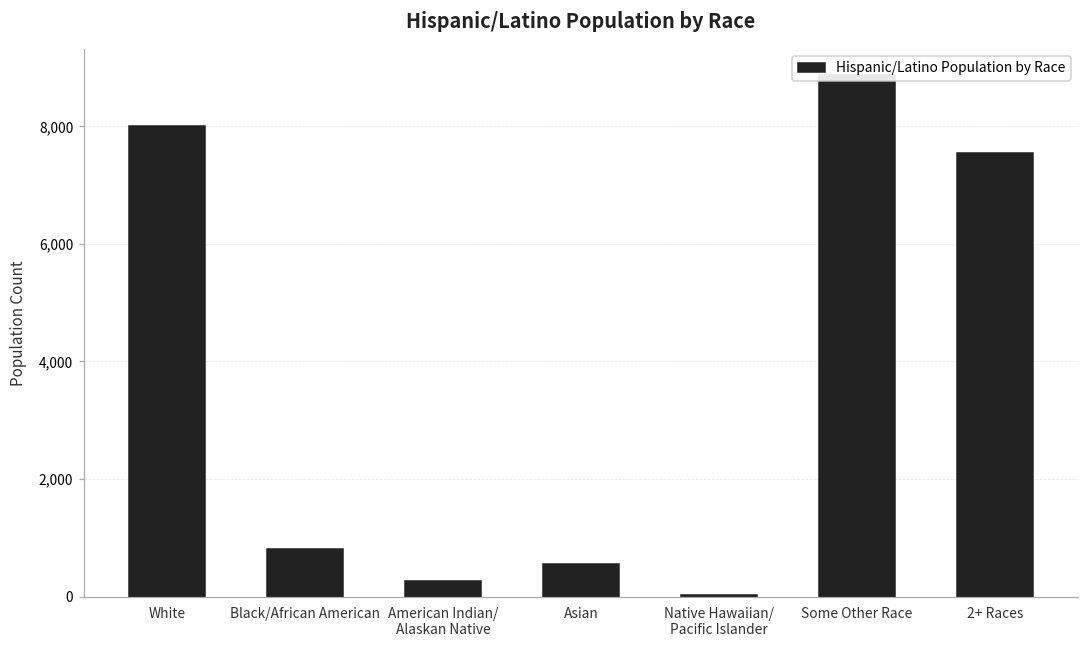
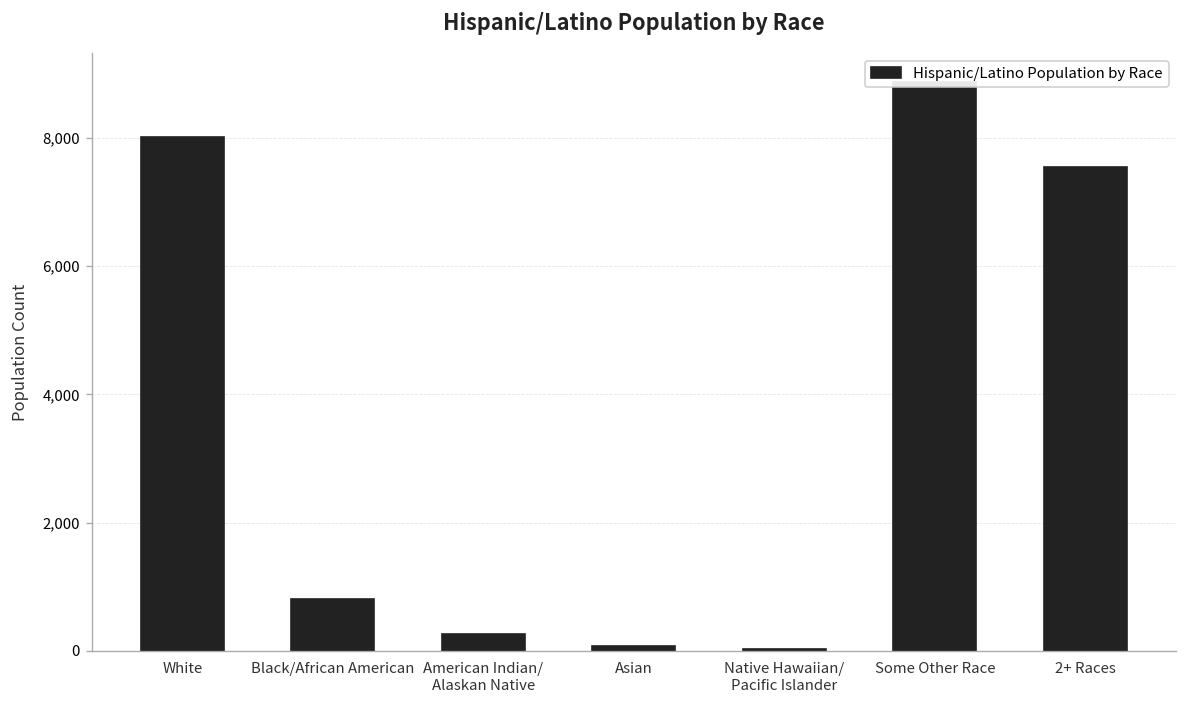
  {
    "White": "8,000",
    "Black/African American": "800",
    "American Indian/ Alaskan Native": "300",
-   "Asian": "600",
+   "Asian": "100",
    "2+ Races": "7,600"
  }
